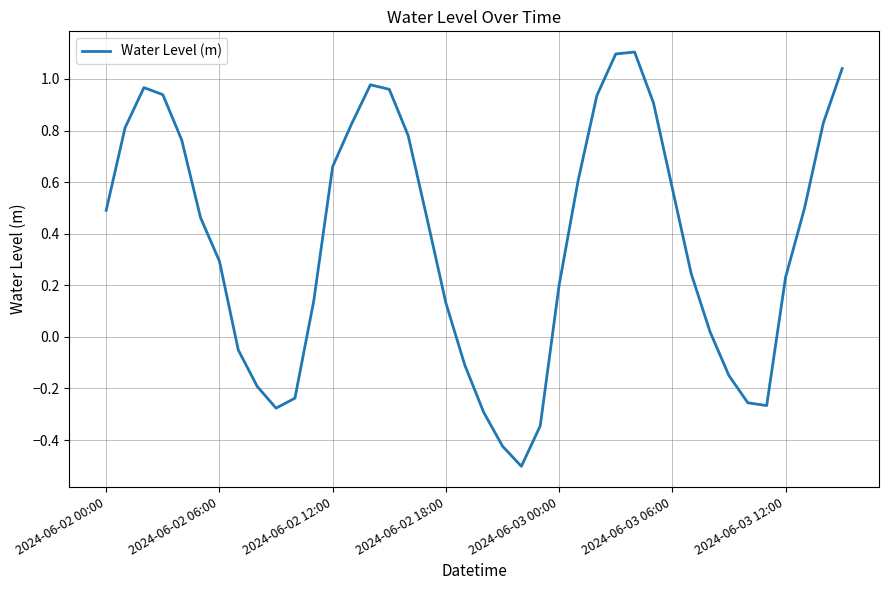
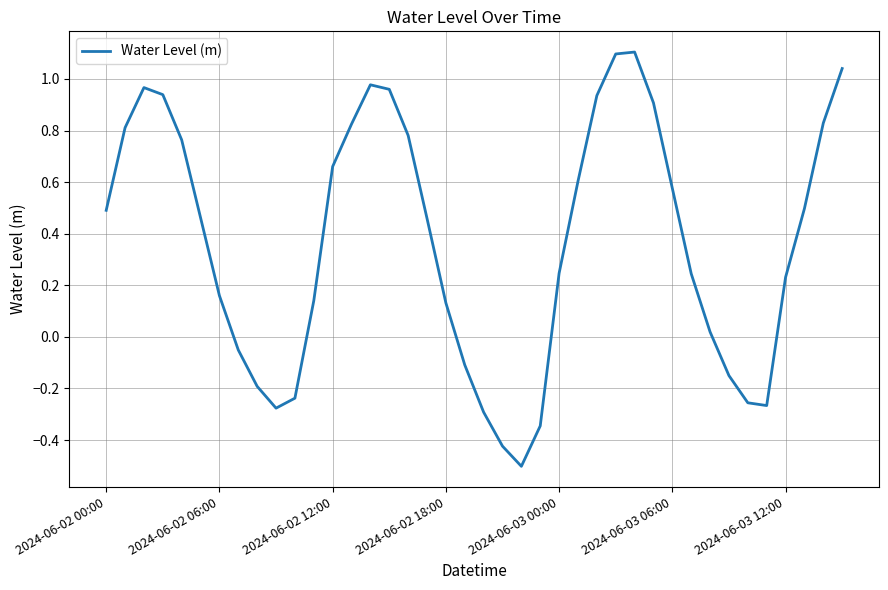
  {
    "2024-06-02 00:00": 0.49,
-   "2024-06-02 06:00": 0.29,
+   "2024-06-02 06:00": 0.16,
    "2024-06-02 12:00": 0.66,
    "2024-06-02 18:00": 0.13,
-   "2024-06-03 00:00": 0.20,
+   "2024-06-03 00:00": 0.25,
    "2024-06-03 06:00": 0.58,
    "2024-06-03 12:00": 0.23
  }
